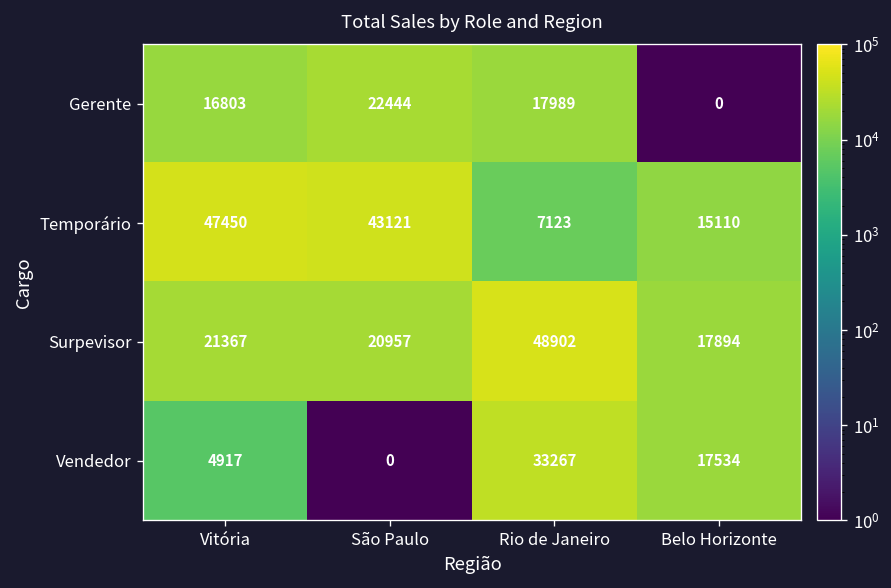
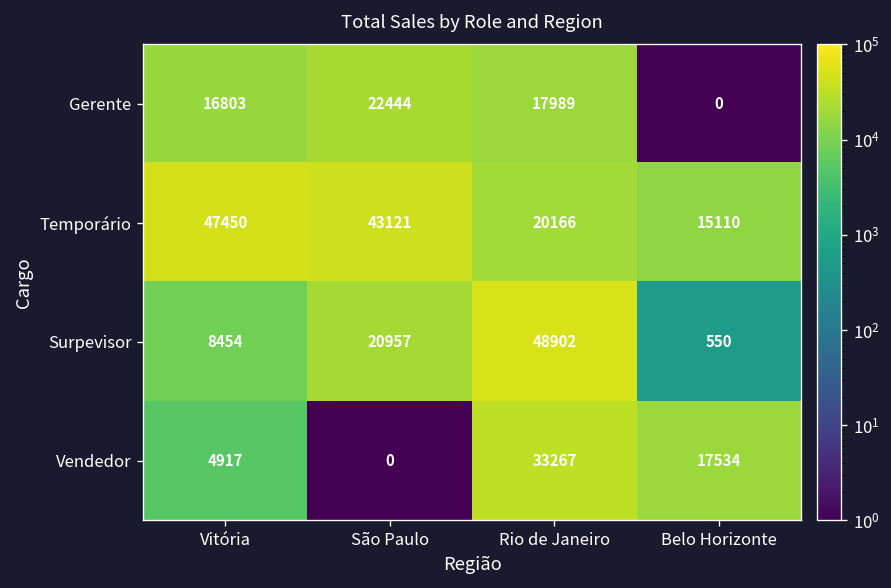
  {
    "Gerente": {
      "Vitória": 16803,
      "São Paulo": 22444,
      "Rio de Janeiro": 17989,
      "Belo Horizonte": 0
    },
    "Temporário": {
      "Vitória": 47450,
      "São Paulo": 43121,
-     "Rio de Janeiro": 7123,
+     "Rio de Janeiro": 20166,
      "Belo Horizonte": 15110
    },
    "Surpevisor": {
-     "Vitória": 21367,
+     "Vitória": 8454,
      "São Paulo": 20957,
      "Rio de Janeiro": 48902,
-     "Belo Horizonte": 17894
+     "Belo Horizonte": 550
    },
    "Vendedor": {
      "Vitória": 4917,
      "São Paulo": 0,
      "Rio de Janeiro": 33267,
      "Belo Horizonte": 17534
    }
  }
